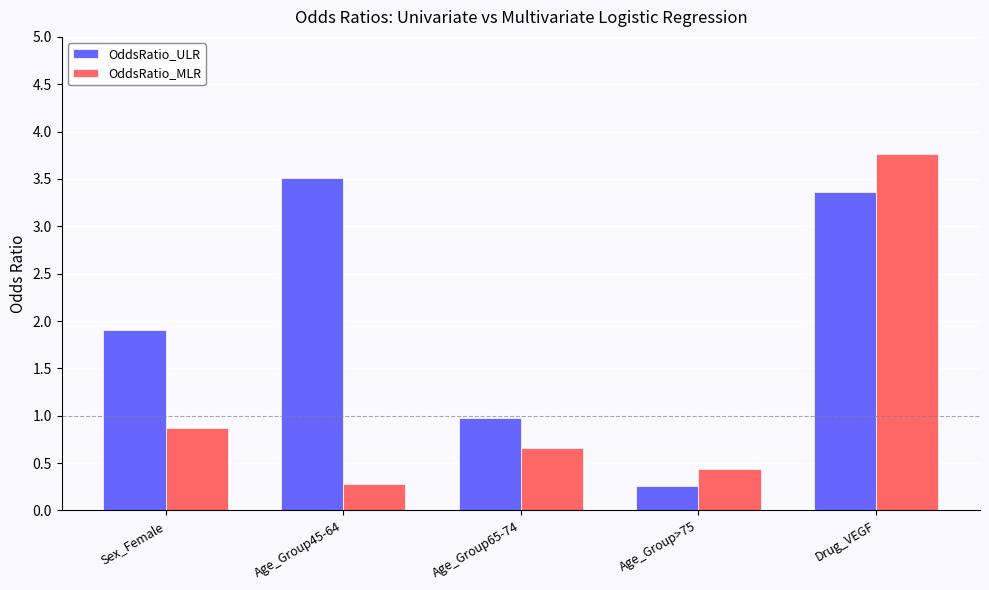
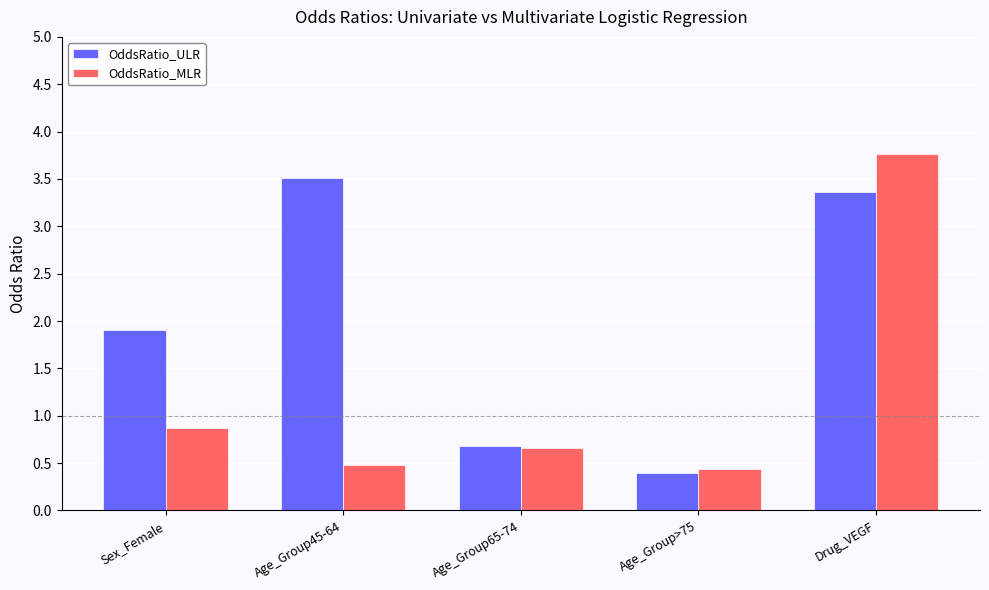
  {
    "OddsRatio_ULR": {
      "Sex_Female": 1.9,
      "Age_Group45-64": 3.5,
-     "Age_Group65-74": 1.0,
-     "Age_Group>75": 0.3,
+     "Age_Group65-74": 0.7,
+     "Age_Group>75": 0.4,
      "Drug_VEGF": 3.4
    },
    "OddsRatio_MLR": {
      "Sex_Female": 0.9,
-     "Age_Group45-64": 0.3,
+     "Age_Group45-64": 0.5,
      "Age_Group65-74": 0.7,
      "Age_Group>75": 0.4,
      "Drug_VEGF": 3.8
    }
  }
